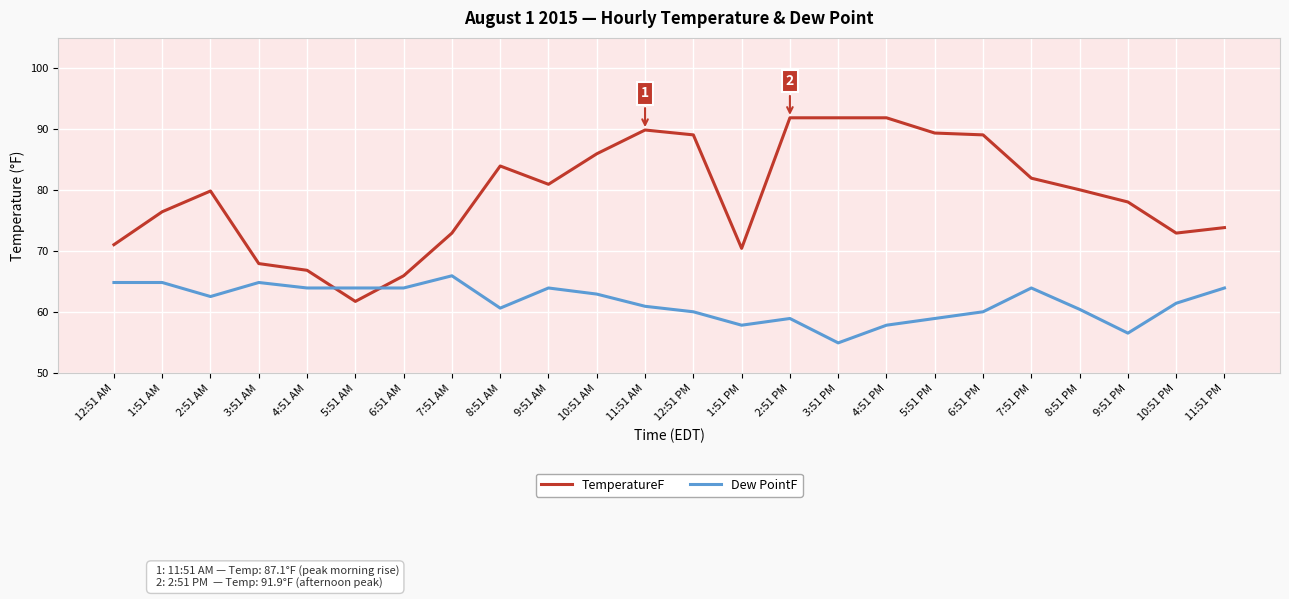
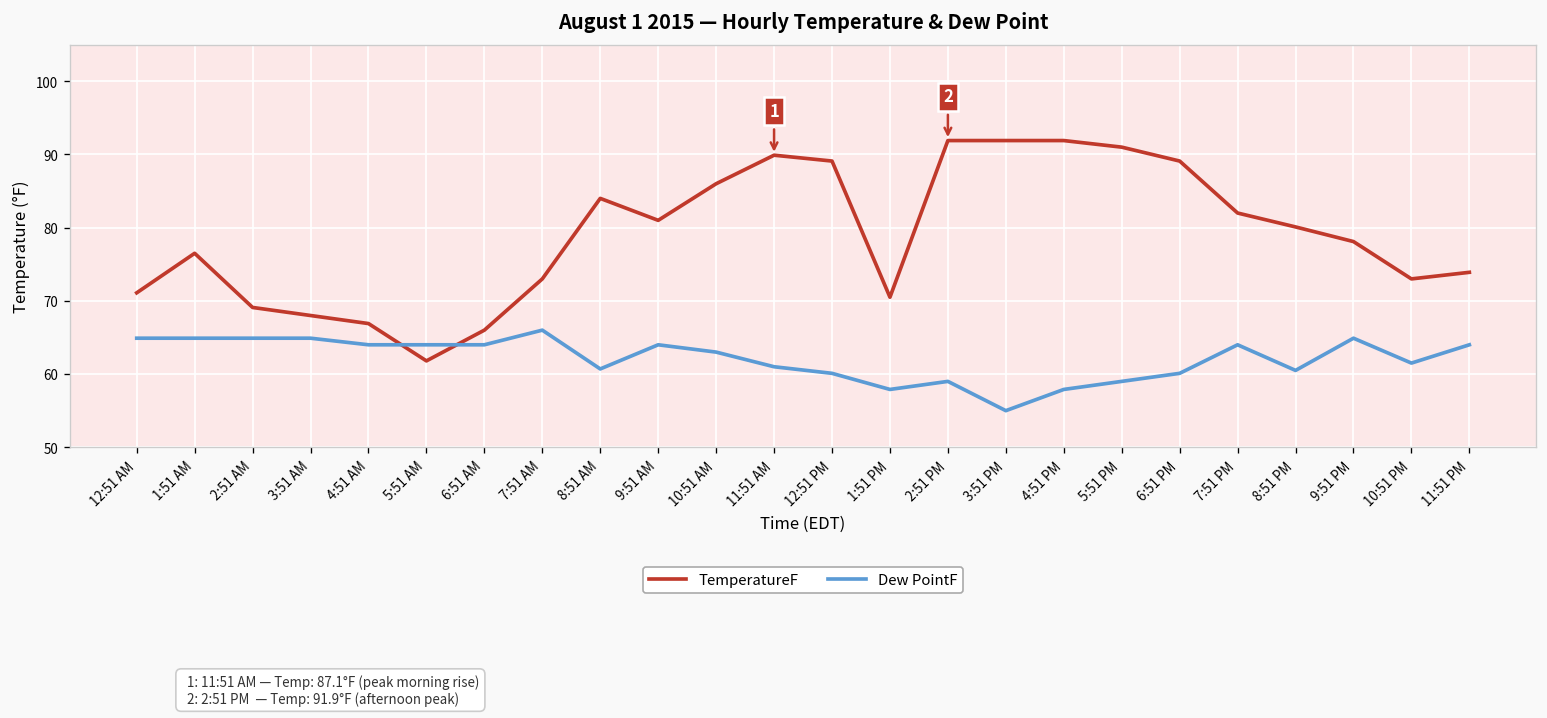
  {
    "TemperatureF": {
      "12:51 AM": 71,
      "1:51 AM": 77,
-     "2:51 AM": 80,
+     "2:51 AM": 69,
      "3:51 AM": 68,
      "4:51 AM": 67,
      "5:51 AM": 62,
      "6:51 AM": 66,
      "7:51 AM": 73,
      "8:51 AM": 84,
      "9:51 AM": 81,
      "10:51 AM": 86,
      "12:51 PM": 89,
      "1:51 PM": 71,
      "3:51 PM": 92,
      "4:51 PM": 92,
-     "5:51 PM": 89,
+     "5:51 PM": 91,
      "6:51 PM": 89,
      "7:51 PM": 82,
      "8:51 PM": 80,
      "9:51 PM": 78,
      "10:51 PM": 73,
      "11:51 PM": 74
    },
    "Dew PointF": {
      "12:51 AM": 65,
      "1:51 AM": 65,
-     "2:51 AM": 63,
+     "2:51 AM": 65,
      "3:51 AM": 65,
      "4:51 AM": 64,
      "5:51 AM": 64,
      "6:51 AM": 64,
      "7:51 AM": 66,
      "8:51 AM": 61,
      "9:51 AM": 64,
      "10:51 AM": 63,
      "11:51 AM": 61,
      "12:51 PM": 60,
      "1:51 PM": 58,
      "2:51 PM": 59,
      "3:51 PM": 55,
      "4:51 PM": 58,
      "5:51 PM": 59,
      "6:51 PM": 60,
      "7:51 PM": 64,
      "8:51 PM": 61,
-     "9:51 PM": 57,
+     "9:51 PM": 65,
      "10:51 PM": 62,
      "11:51 PM": 64
    }
  }
